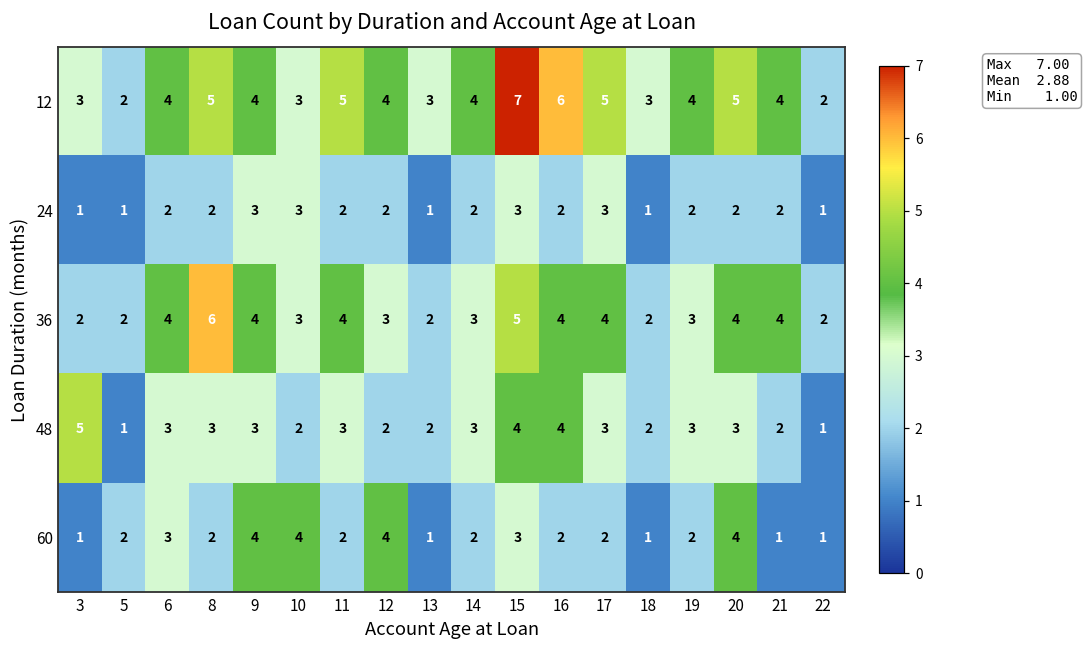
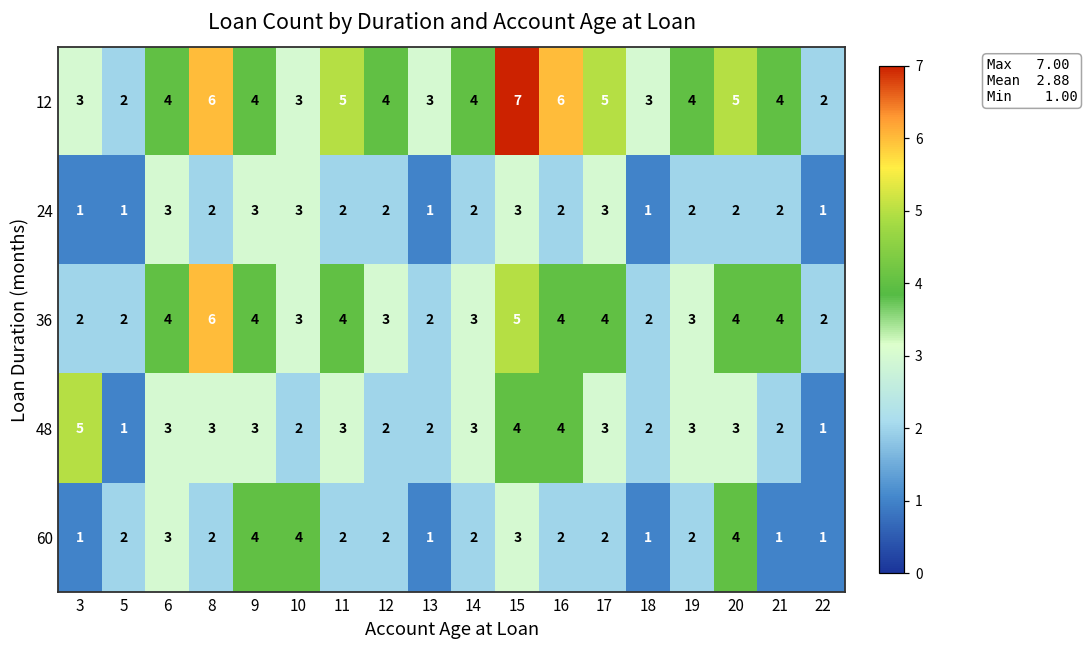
  {
    "12": {
      "3": 3,
      "5": 2,
      "6": 4,
-     "8": 5,
+     "8": 6,
      "9": 4,
      "10": 3,
      "11": 5,
      "12": 4,
      "13": 3,
      "14": 4,
      "15": 7,
      "16": 6,
      "17": 5,
      "18": 3,
      "19": 4,
      "20": 5,
      "21": 4,
      "22": 2
    },
    "24": {
      "3": 1,
      "5": 1,
-     "6": 2,
+     "6": 3,
      "8": 2,
      "9": 3,
      "10": 3,
      "11": 2,
      "12": 2,
      "13": 1,
      "14": 2,
      "15": 3,
      "16": 2,
      "17": 3,
      "18": 1,
      "19": 2,
      "20": 2,
      "21": 2,
      "22": 1
    },
    "36": {
      "3": 2,
      "5": 2,
      "6": 4,
      "8": 6,
      "9": 4,
      "10": 3,
      "11": 4,
      "12": 3,
      "13": 2,
      "14": 3,
      "15": 5,
      "16": 4,
      "17": 4,
      "18": 2,
      "19": 3,
      "20": 4,
      "21": 4,
      "22": 2
    },
    "48": {
      "3": 5,
      "5": 1,
      "6": 3,
      "8": 3,
      "9": 3,
      "10": 2,
      "11": 3,
      "12": 2,
      "13": 2,
      "14": 3,
      "15": 4,
      "16": 4,
      "17": 3,
      "18": 2,
      "19": 3,
      "20": 3,
      "21": 2,
      "22": 1
    },
    "60": {
      "3": 1,
      "5": 2,
      "6": 3,
      "8": 2,
      "9": 4,
      "10": 4,
      "11": 2,
-     "12": 4,
+     "12": 2,
      "13": 1,
      "14": 2,
      "15": 3,
      "16": 2,
      "17": 2,
      "18": 1,
      "19": 2,
      "20": 4,
      "21": 1,
      "22": 1
    }
  }
